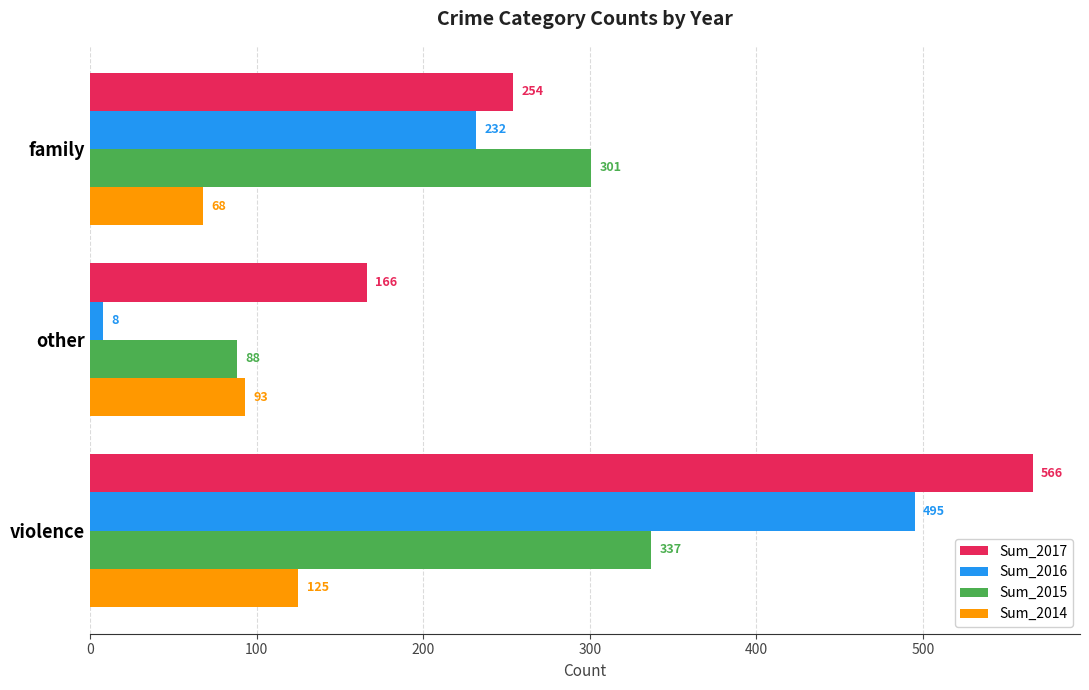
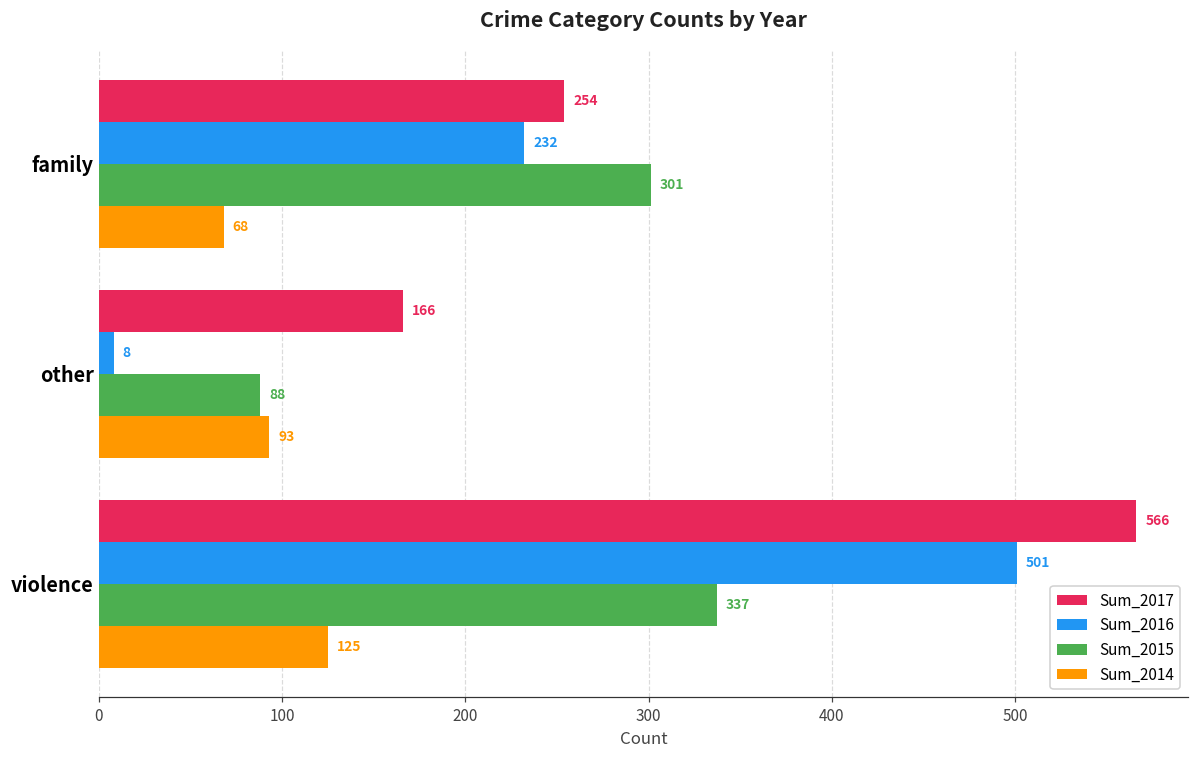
  {
    "Sum_2017": {
      "family": 254,
      "other": 166,
      "violence": 566
    },
    "Sum_2016": {
      "family": 232,
      "other": 8,
-     "violence": 495
+     "violence": 501
    },
    "Sum_2015": {
      "family": 301,
      "other": 88,
      "violence": 337
    },
    "Sum_2014": {
      "family": 68,
      "other": 93,
      "violence": 125
    }
  }
